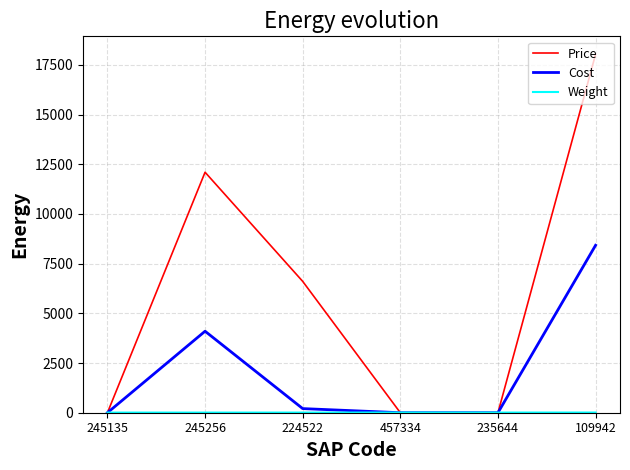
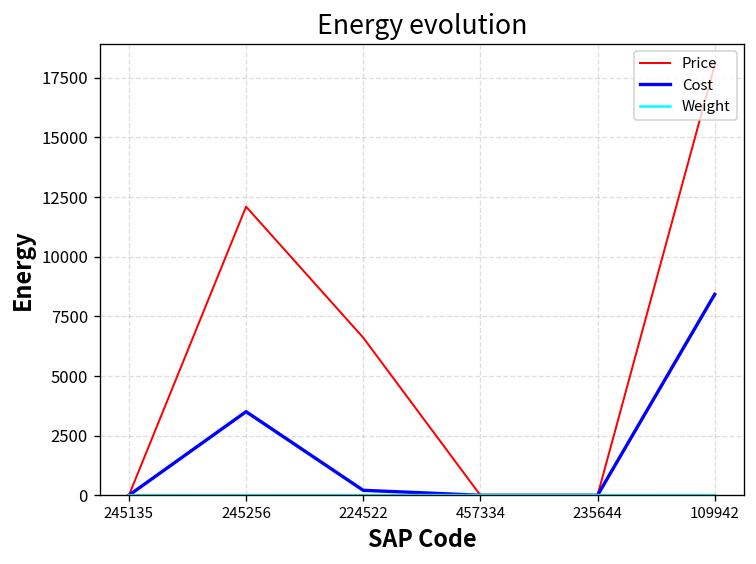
  {
    "Price": {
      "245256": 12100,
      "224522": 6600
    },
    "Cost": {
-     "245256": 4100,
+     "245256": 3500,
      "224522": 200,
      "109942": 8400
    },
    "Weight": {
      "245256": 0,
      "224522": 0,
      "109942": 0
    }
  }
